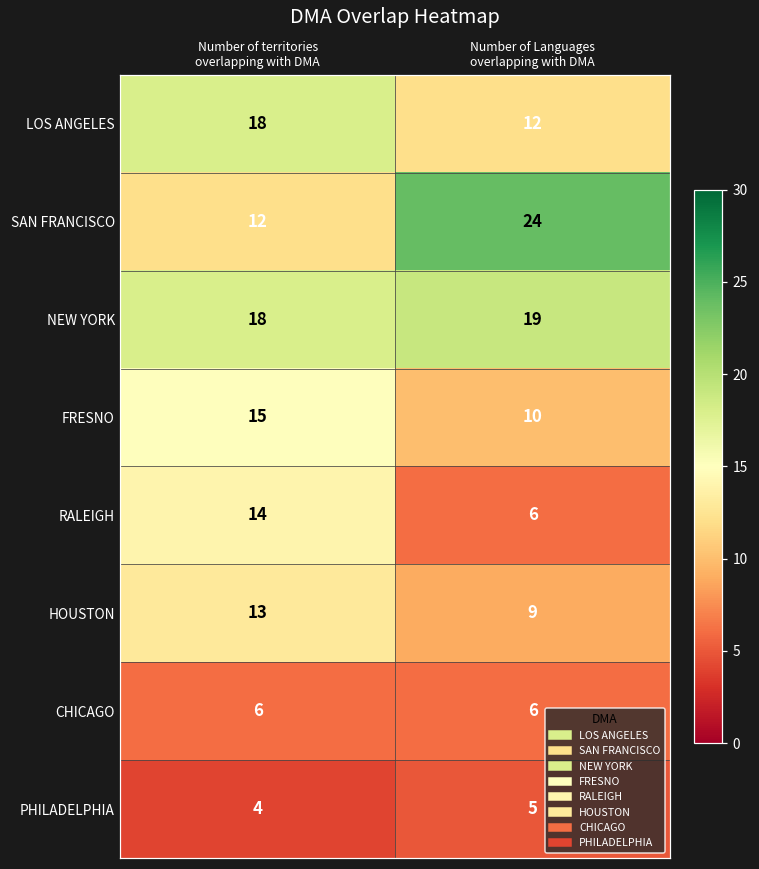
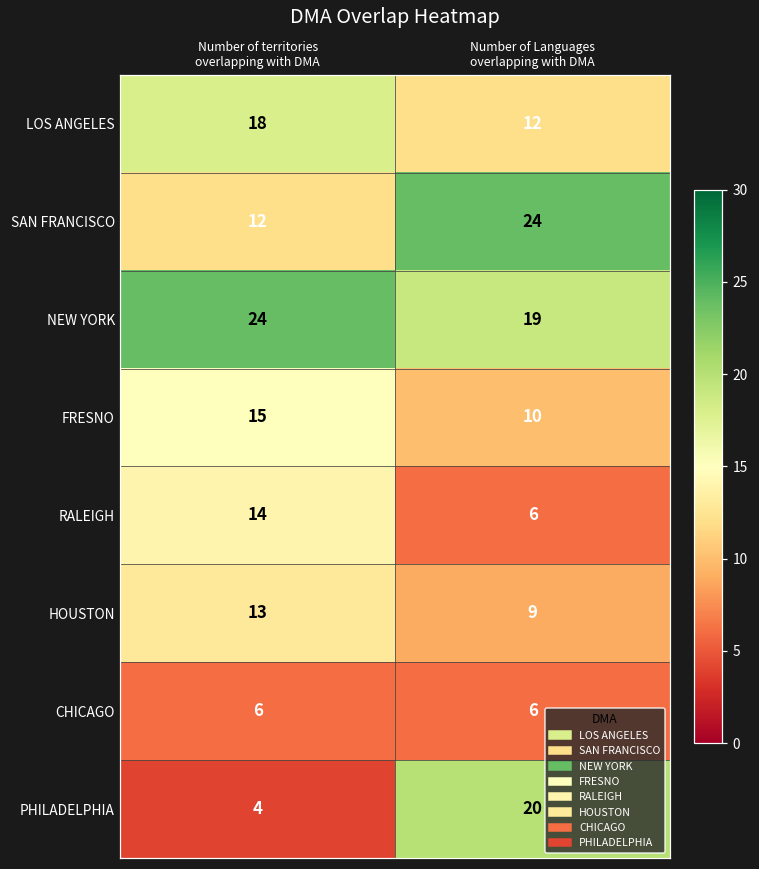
  {
    "LOS ANGELES": {
      "Number of territories overlapping with DMA": 18,
      "Number of Languages overlapping with DMA": 12
    },
    "SAN FRANCISCO": {
      "Number of territories overlapping with DMA": 12,
      "Number of Languages overlapping with DMA": 24
    },
    "NEW YORK": {
-     "Number of territories overlapping with DMA": 18,
+     "Number of territories overlapping with DMA": 24,
      "Number of Languages overlapping with DMA": 19
    },
    "FRESNO": {
      "Number of territories overlapping with DMA": 15,
      "Number of Languages overlapping with DMA": 10
    },
    "RALEIGH": {
      "Number of territories overlapping with DMA": 14,
      "Number of Languages overlapping with DMA": 6
    },
    "HOUSTON": {
      "Number of territories overlapping with DMA": 13,
      "Number of Languages overlapping with DMA": 9
    },
    "CHICAGO": {
      "Number of territories overlapping with DMA": 6,
      "Number of Languages overlapping with DMA": 6
    },
    "PHILADELPHIA": {
      "Number of territories overlapping with DMA": 4,
-     "Number of Languages overlapping with DMA": 5
+     "Number of Languages overlapping with DMA": 20
    }
  }
